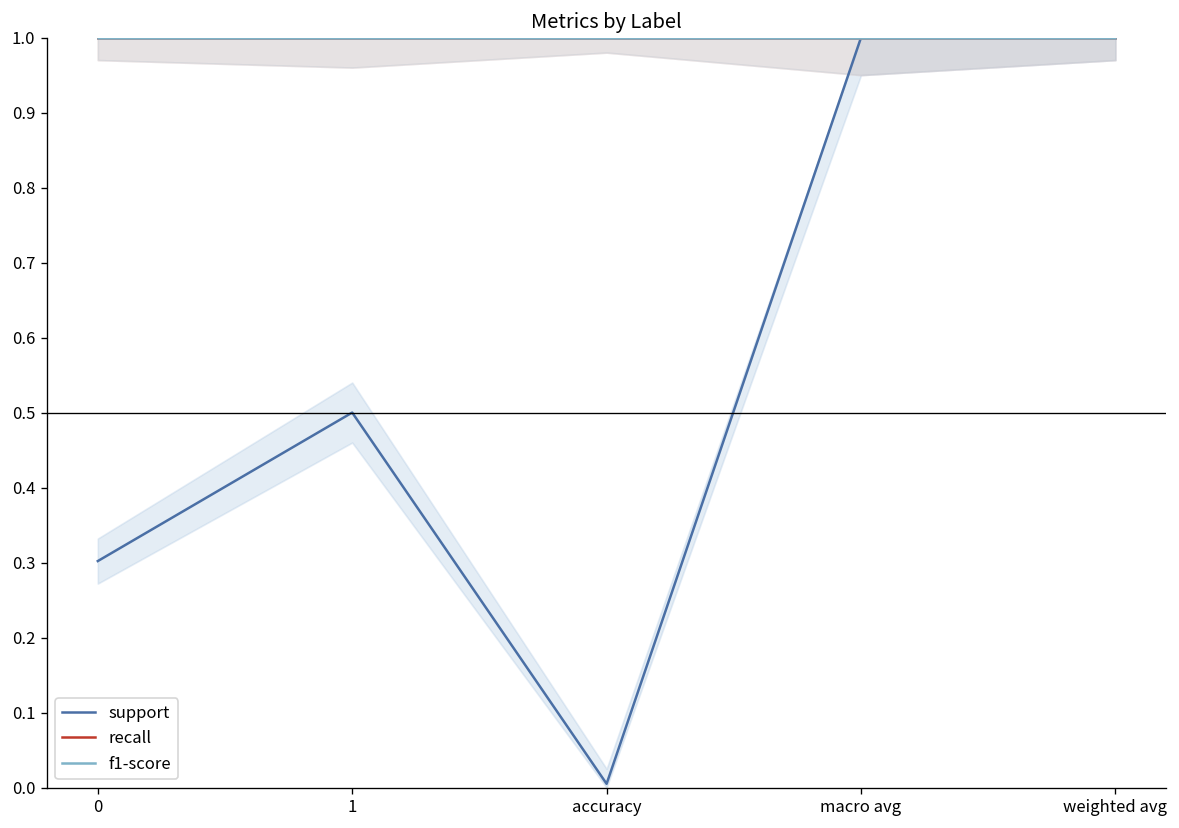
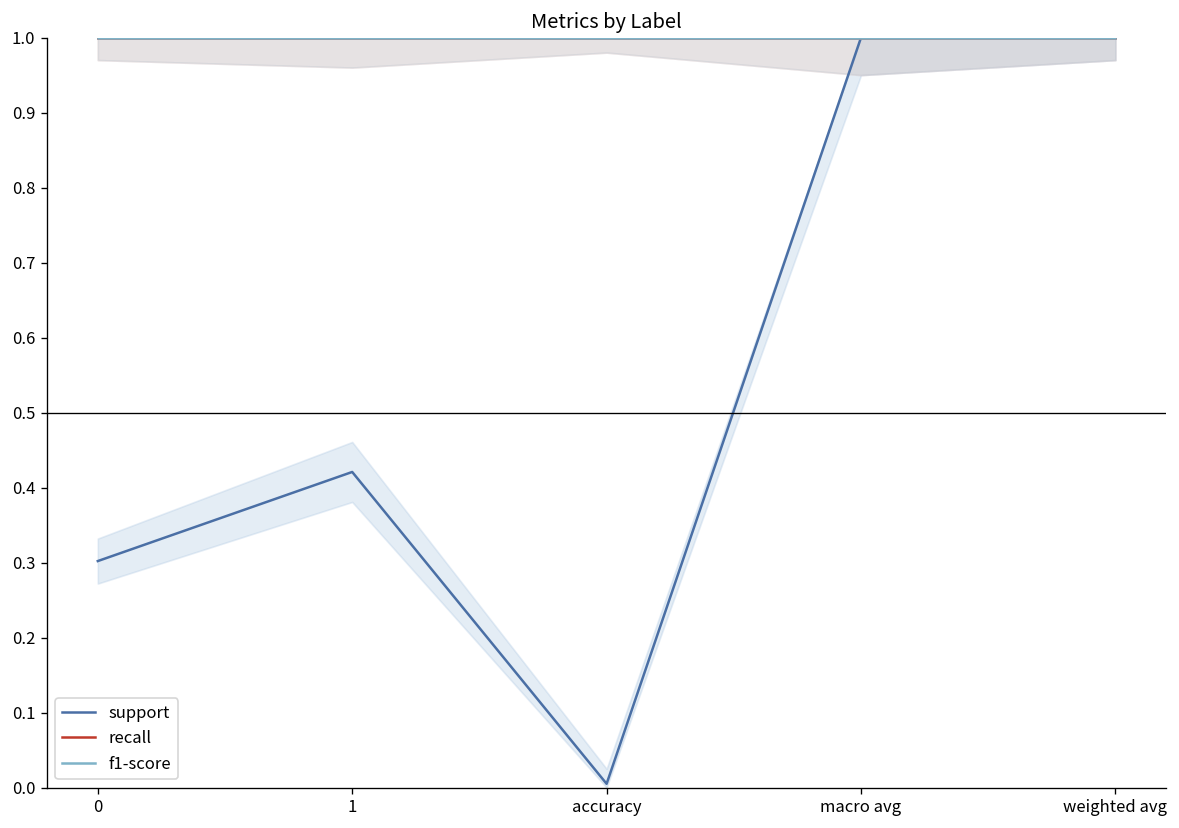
  {
    "support": {
      "0": 0.30,
-     "1": 0.50,
+     "1": 0.42,
      "accuracy": 0.00
    }
  }
